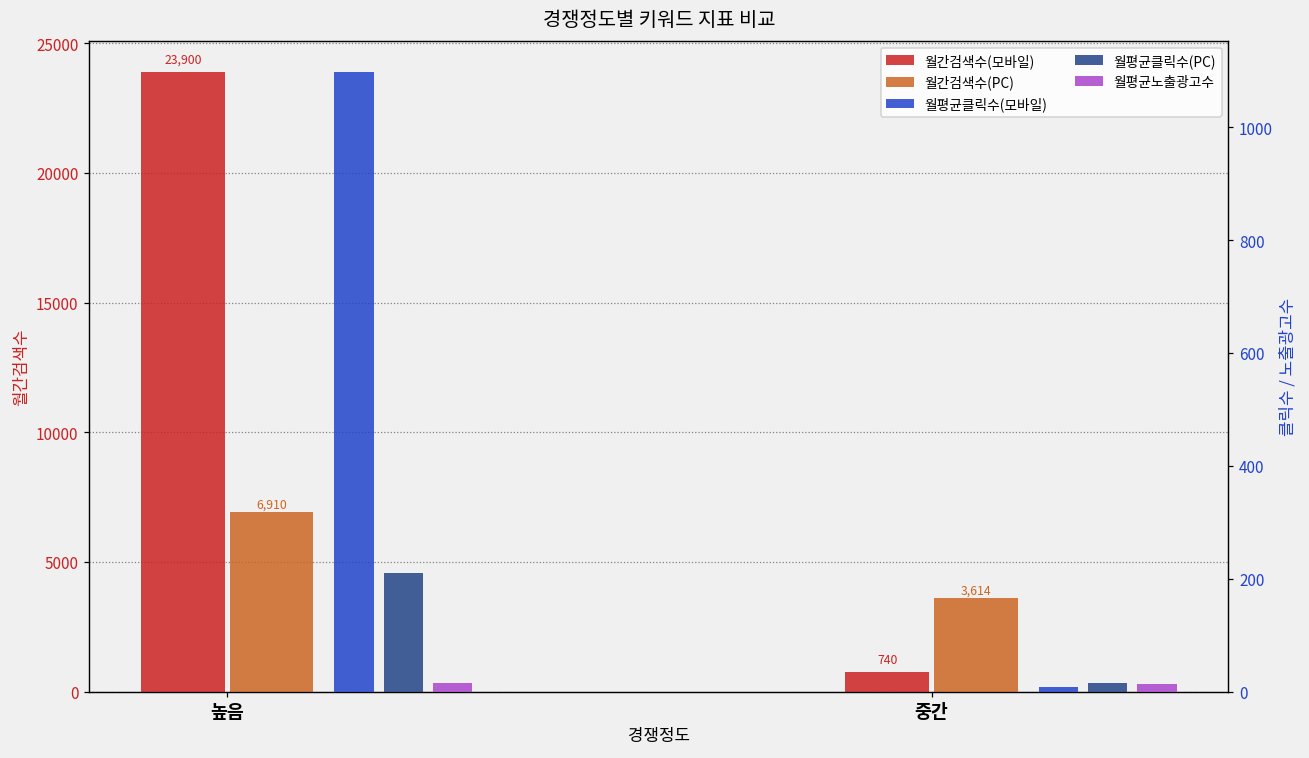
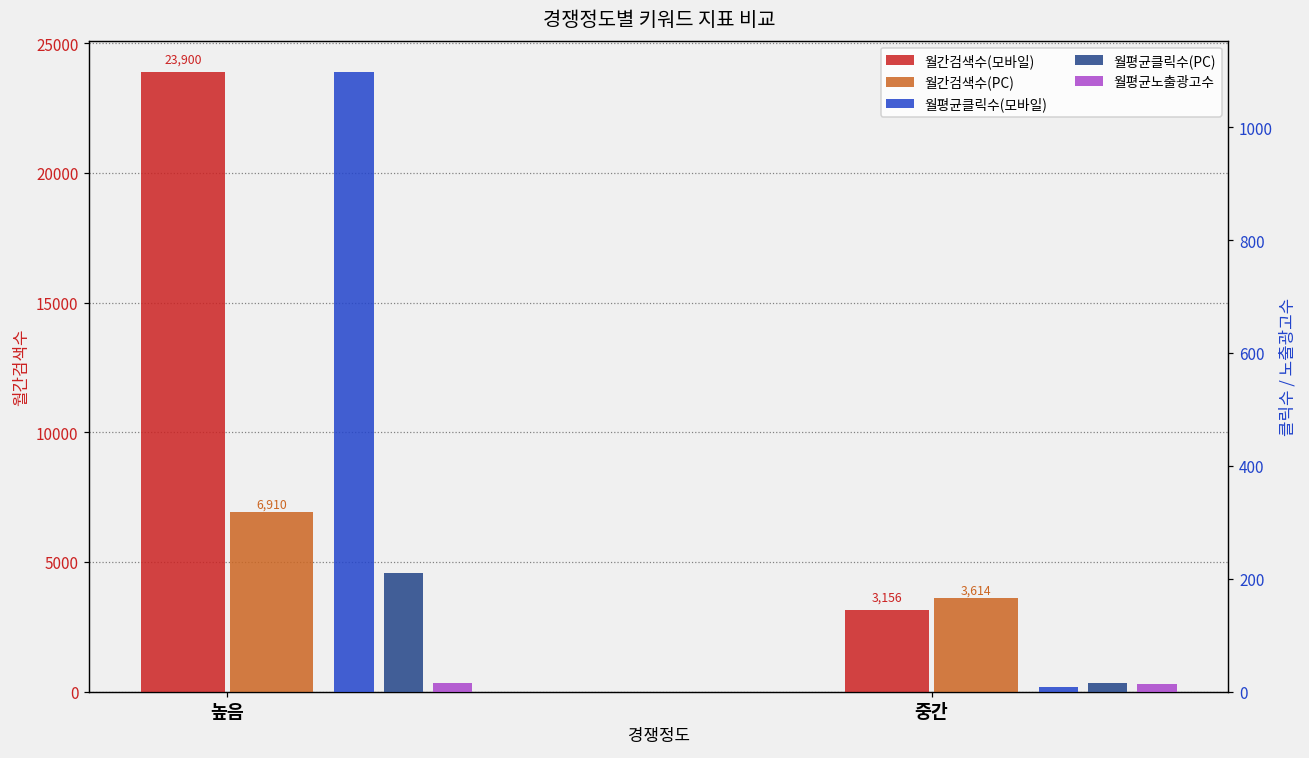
  {
    "월간검색수(모바일)": {
      "높음": "23,900",
-     "중간": "740"
+     "중간": "3,156"
    },
    "월간검색수(PC)": {
      "높음": "6,910",
      "중간": "3,614"
    }
  }
